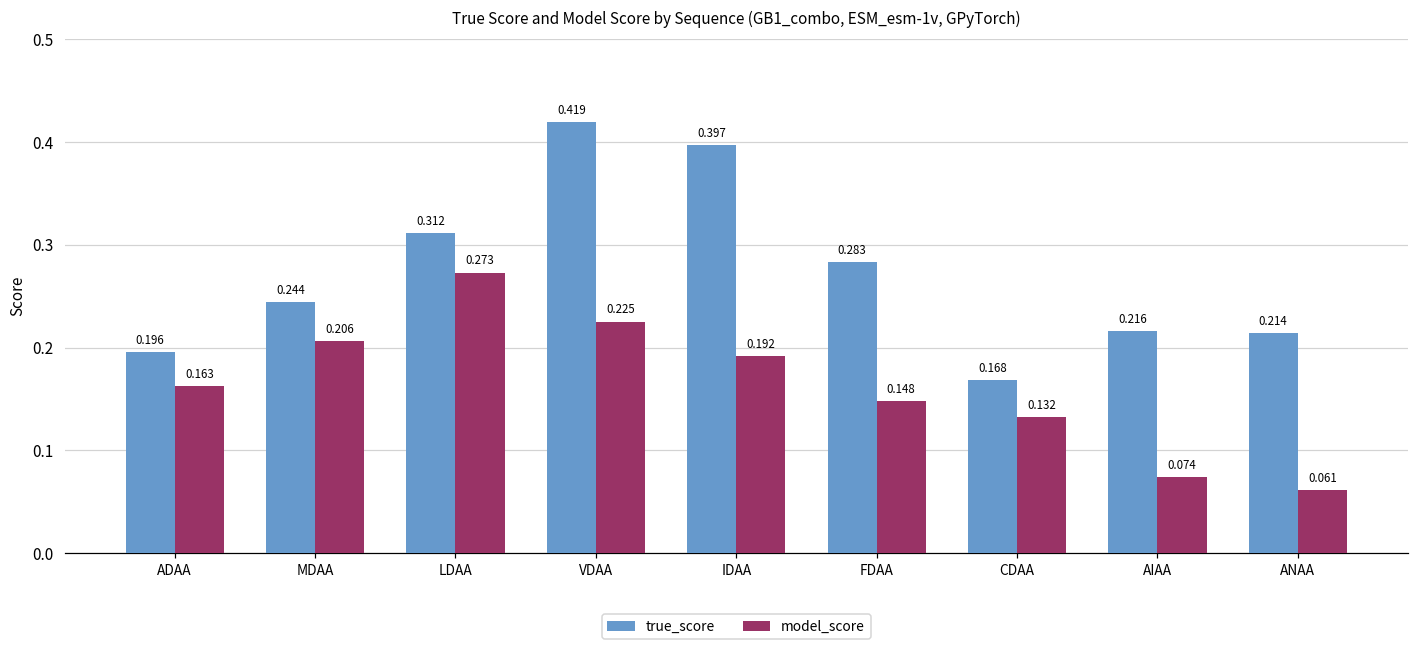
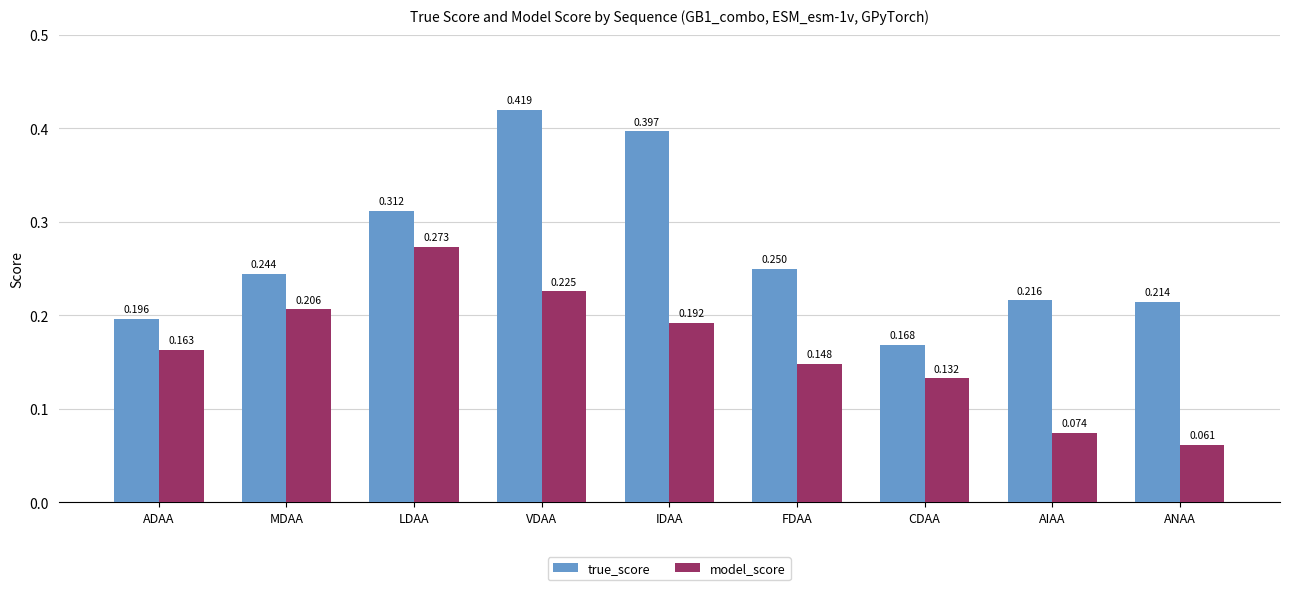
  {
    "true_score": {
      "ADAA": 0.196,
      "MDAA": 0.244,
      "LDAA": 0.312,
      "VDAA": 0.419,
      "IDAA": 0.397,
-     "FDAA": 0.283,
+     "FDAA": 0.250,
      "CDAA": 0.168,
      "AIAA": 0.216,
      "ANAA": 0.214
    },
    "model_score": {
      "ADAA": 0.163,
      "MDAA": 0.206,
      "LDAA": 0.273,
      "VDAA": 0.225,
      "IDAA": 0.192,
      "FDAA": 0.148,
      "CDAA": 0.132,
      "AIAA": 0.074,
      "ANAA": 0.061
    }
  }
